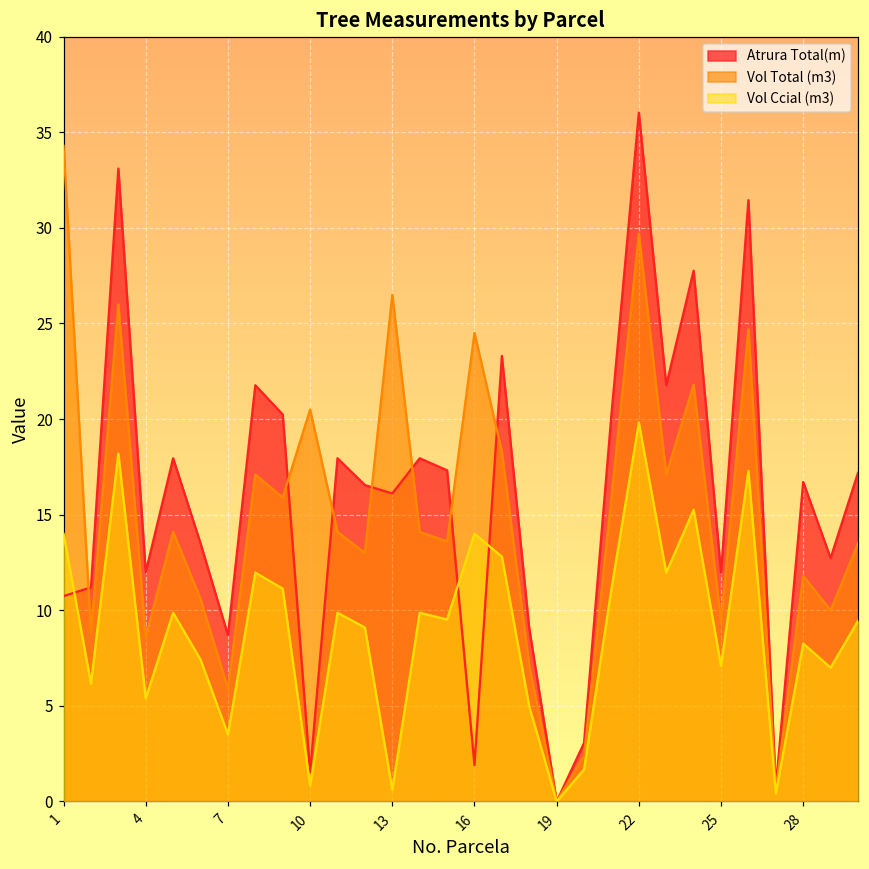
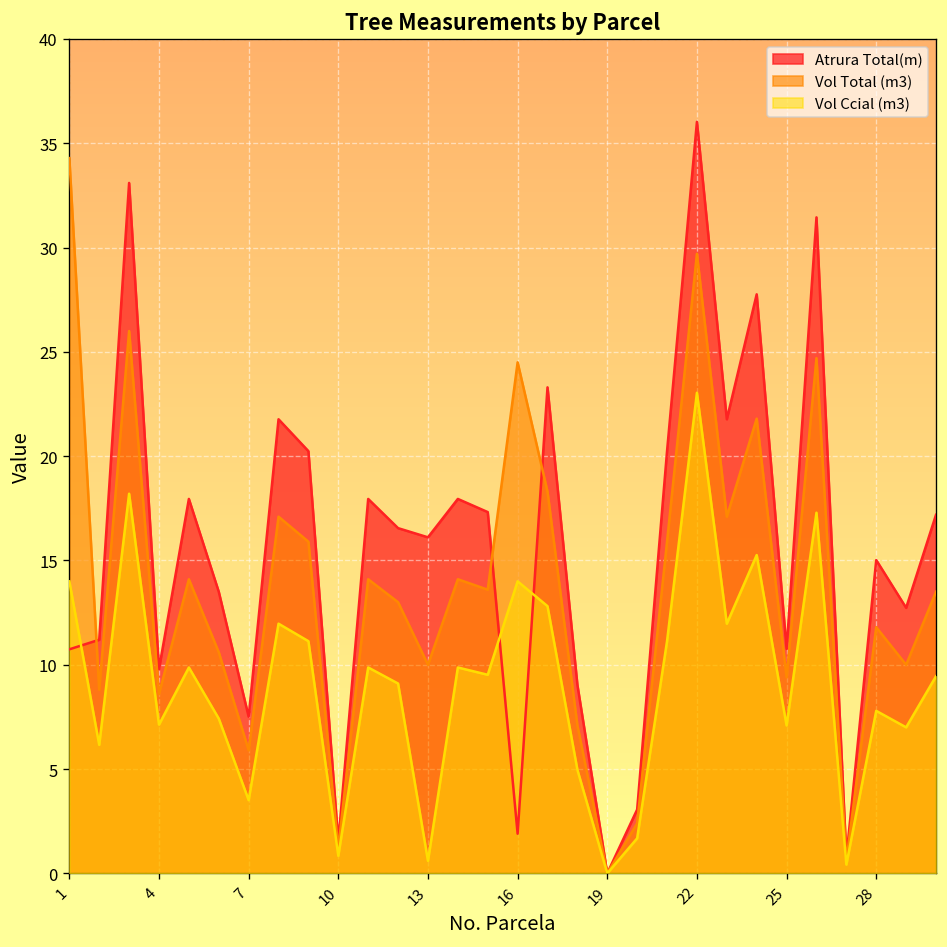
  {
    "Atrura Total(m)": {
      "1": 10.7,
-     "4": 12.0,
-     "7": 8.7,
+     "4": 9.8,
+     "7": 7.5,
      "10": 1.5,
      "13": 16.1,
      "16": 1.9,
      "22": 36.0,
-     "25": 12.0,
-     "28": 16.7
+     "25": 10.8,
+     "28": 15.0
    },
    "Vol Total (m3)": {
      "1": 34.3,
      "4": 8.6,
      "7": 5.9,
-     "10": 20.5,
-     "13": 26.5,
+     "10": 1.2,
+     "13": 10.0,
      "16": 24.5,
      "22": 29.7,
      "25": 9.4,
      "28": 11.8
    },
    "Vol Ccial (m3)": {
      "1": 14.0,
-     "4": 5.4,
+     "4": 7.1,
      "7": 3.5,
      "10": 0.8,
      "13": 0.6,
      "16": 14.0,
-     "22": 19.8,
+     "22": 23.0,
      "25": 7.1,
-     "28": 8.3
+     "28": 7.8
    }
  }
